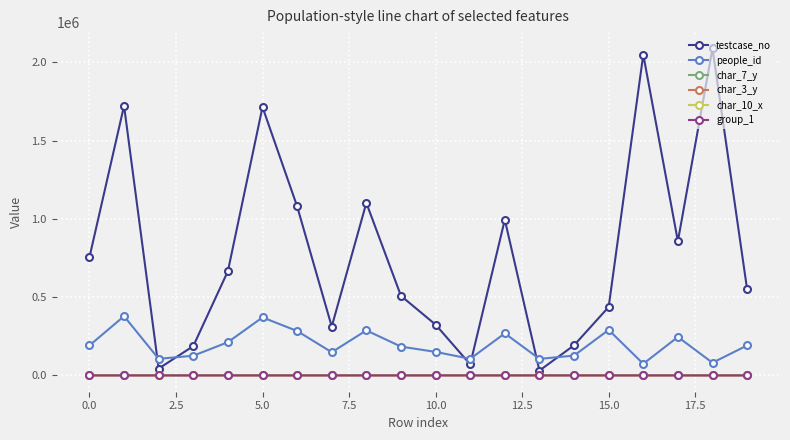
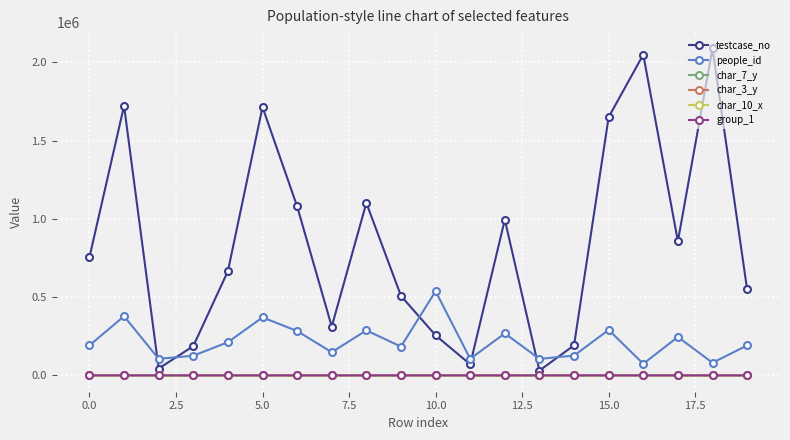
  {
    "testcase_no": {
      "0.0": 750000,
      "5.0": 1710000,
-     "10.0": 320000,
-     "15.0": 440000
+     "10.0": 260000,
+     "15.0": 1650000
    },
    "people_id": {
      "0.0": 190000,
      "5.0": 370000,
-     "10.0": 150000,
+     "10.0": 540000,
      "15.0": 290000
    },
    "group_1": {
      "0.0": 0,
      "5.0": 0,
      "10.0": 0,
      "15.0": 0
    }
  }
